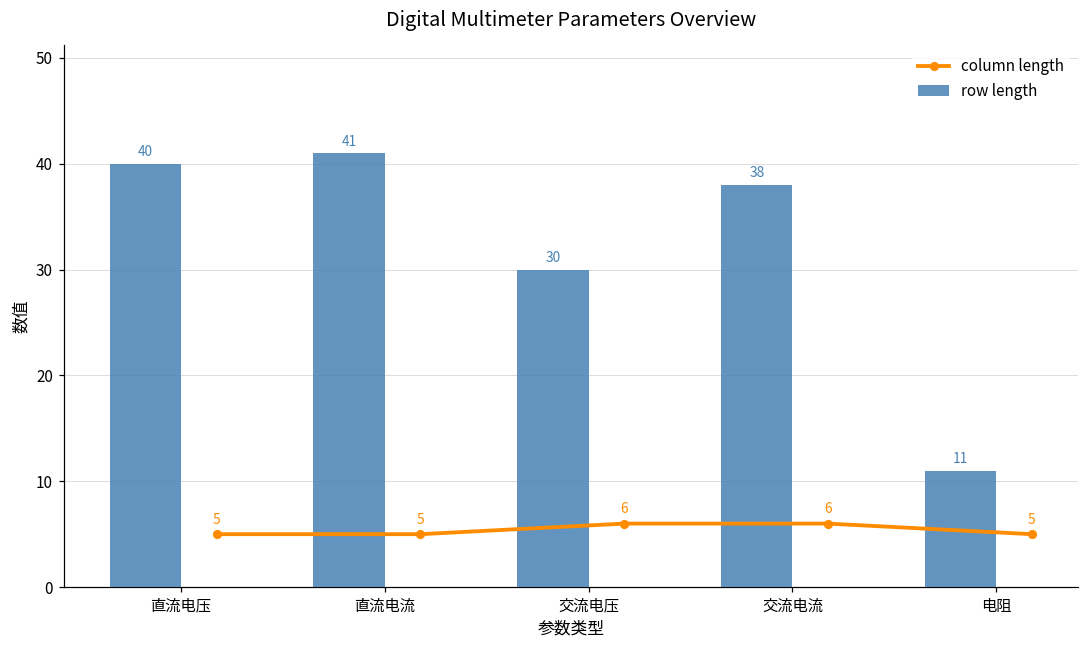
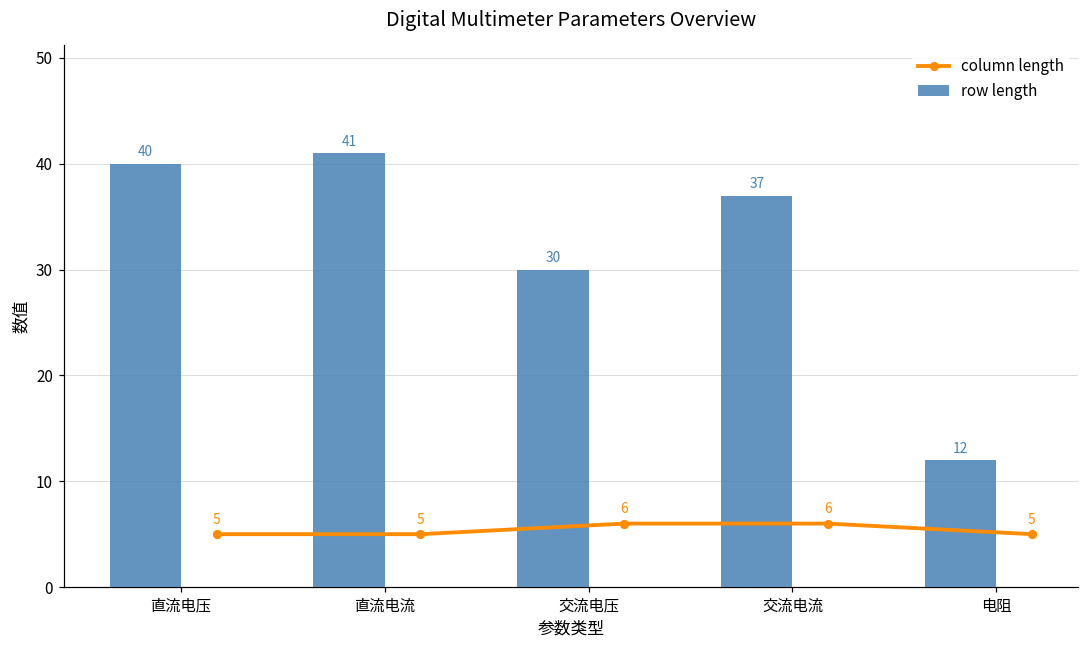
  {
    "row length": {
      "直流电压": 40,
      "直流电流": 41,
      "交流电压": 30,
-     "交流电流": 38,
-     "电阻": 11
+     "交流电流": 37,
+     "电阻": 12
    }
  }
